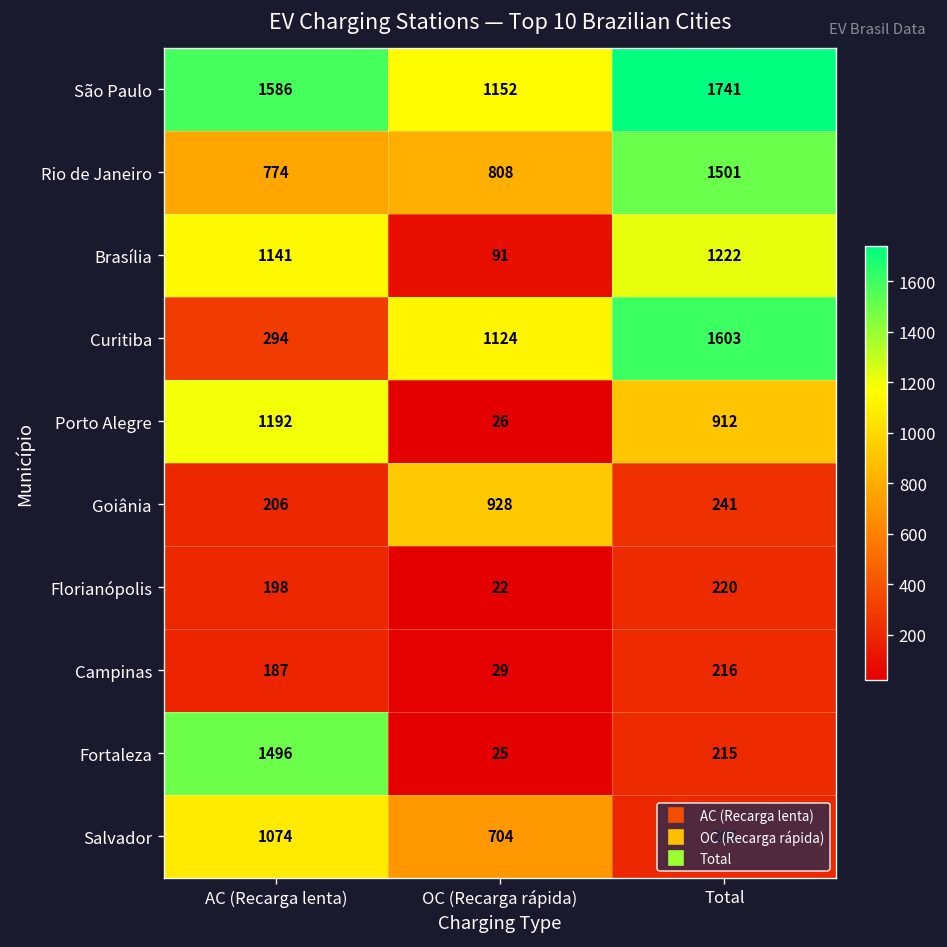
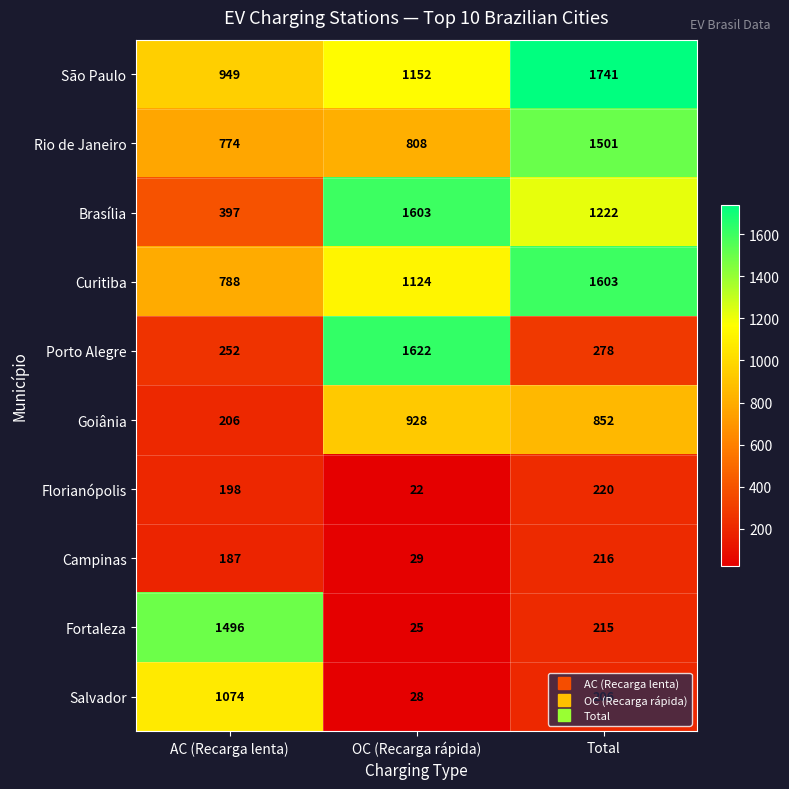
  {
    "São Paulo": {
-     "AC (Recarga lenta)": 1586,
+     "AC (Recarga lenta)": 949,
      "OC (Recarga rápida)": 1152,
      "Total": 1741
    },
    "Rio de Janeiro": {
      "AC (Recarga lenta)": 774,
      "OC (Recarga rápida)": 808,
      "Total": 1501
    },
    "Brasília": {
-     "AC (Recarga lenta)": 1141,
-     "OC (Recarga rápida)": 91,
+     "AC (Recarga lenta)": 397,
+     "OC (Recarga rápida)": 1603,
      "Total": 1222
    },
    "Curitiba": {
-     "AC (Recarga lenta)": 294,
+     "AC (Recarga lenta)": 788,
      "OC (Recarga rápida)": 1124,
      "Total": 1603
    },
    "Porto Alegre": {
-     "AC (Recarga lenta)": 1192,
-     "OC (Recarga rápida)": 26,
-     "Total": 912
+     "AC (Recarga lenta)": 252,
+     "OC (Recarga rápida)": 1622,
+     "Total": 278
    },
    "Goiânia": {
      "AC (Recarga lenta)": 206,
      "OC (Recarga rápida)": 928,
-     "Total": 241
+     "Total": 852
    },
    "Florianópolis": {
      "AC (Recarga lenta)": 198,
      "OC (Recarga rápida)": 22,
      "Total": 220
    },
    "Campinas": {
      "AC (Recarga lenta)": 187,
      "OC (Recarga rápida)": 29,
      "Total": 216
    },
    "Fortaleza": {
      "AC (Recarga lenta)": 1496,
      "OC (Recarga rápida)": 25,
      "Total": 215
    },
    "Salvador": {
      "AC (Recarga lenta)": 1074,
-     "OC (Recarga rápida)": 704
+     "OC (Recarga rápida)": 28
    }
  }
